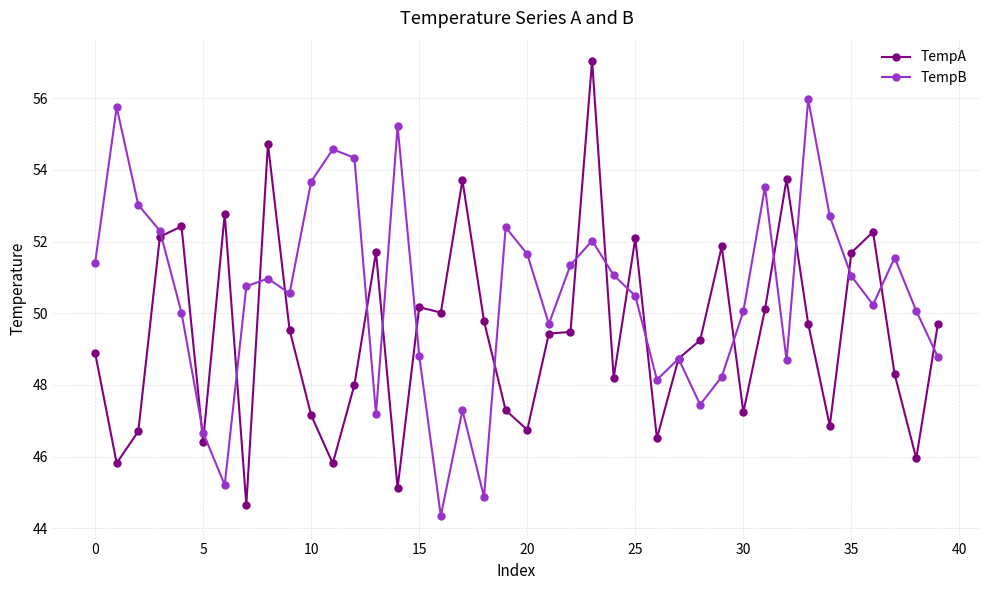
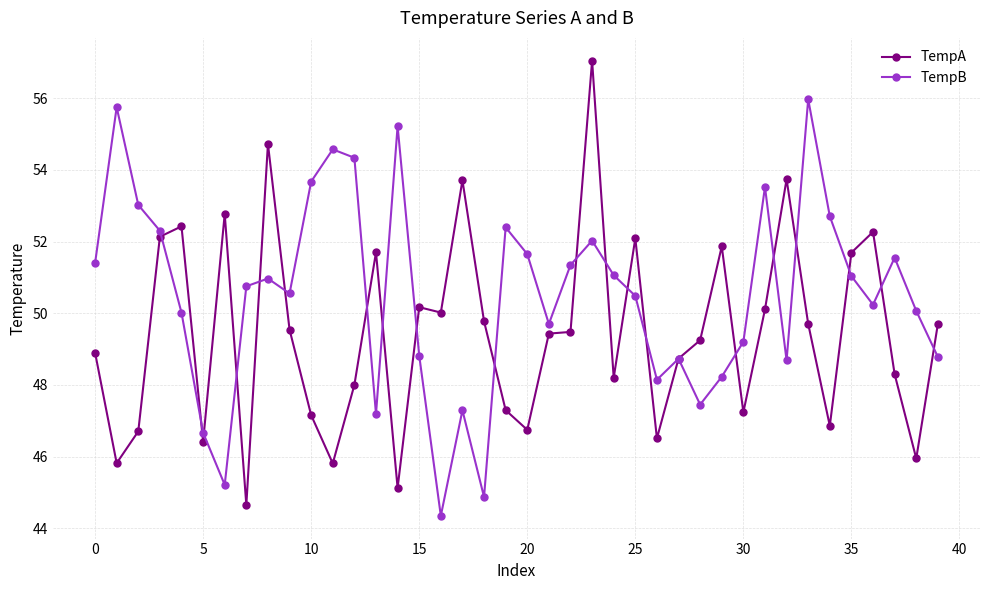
  {
    "TempA": {
      "0": 48.9,
      "5": 46.4,
      "10": 47.2,
      "15": 50.2,
      "20": 46.7,
      "25": 52.1,
      "30": 47.2,
      "35": 51.7
    },
    "TempB": {
      "0": 51.4,
      "5": 46.7,
      "10": 53.7,
      "15": 48.8,
      "20": 51.6,
      "25": 50.5,
-     "30": 50.1,
+     "30": 49.2,
      "35": 51.0
    }
  }
